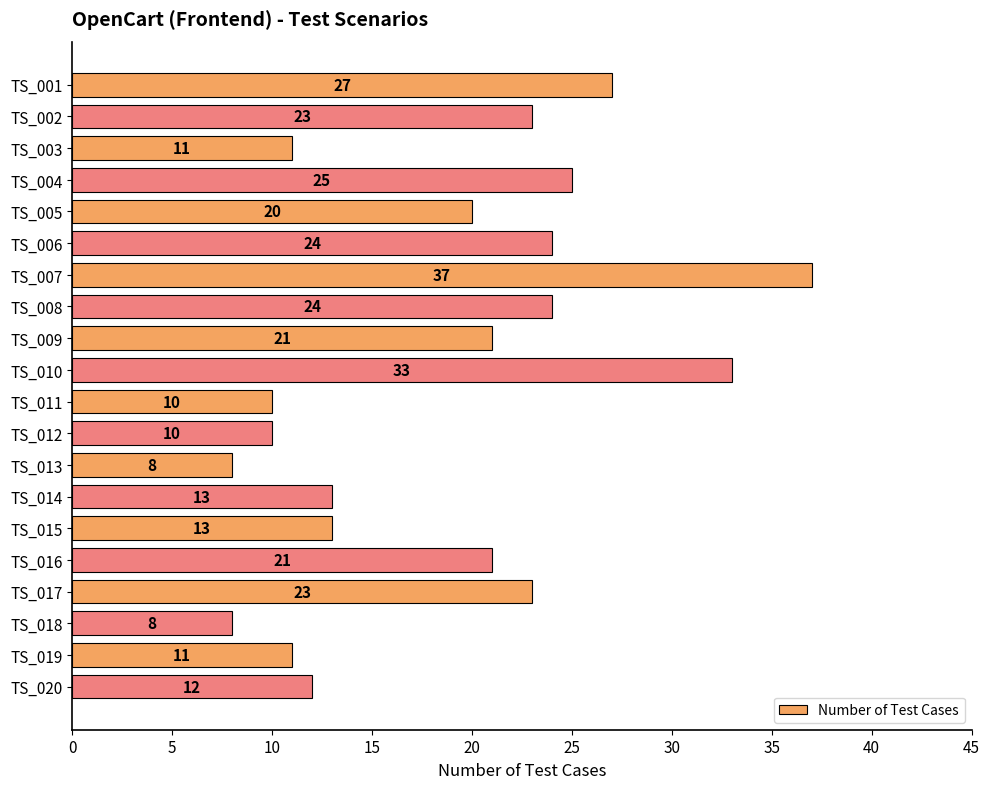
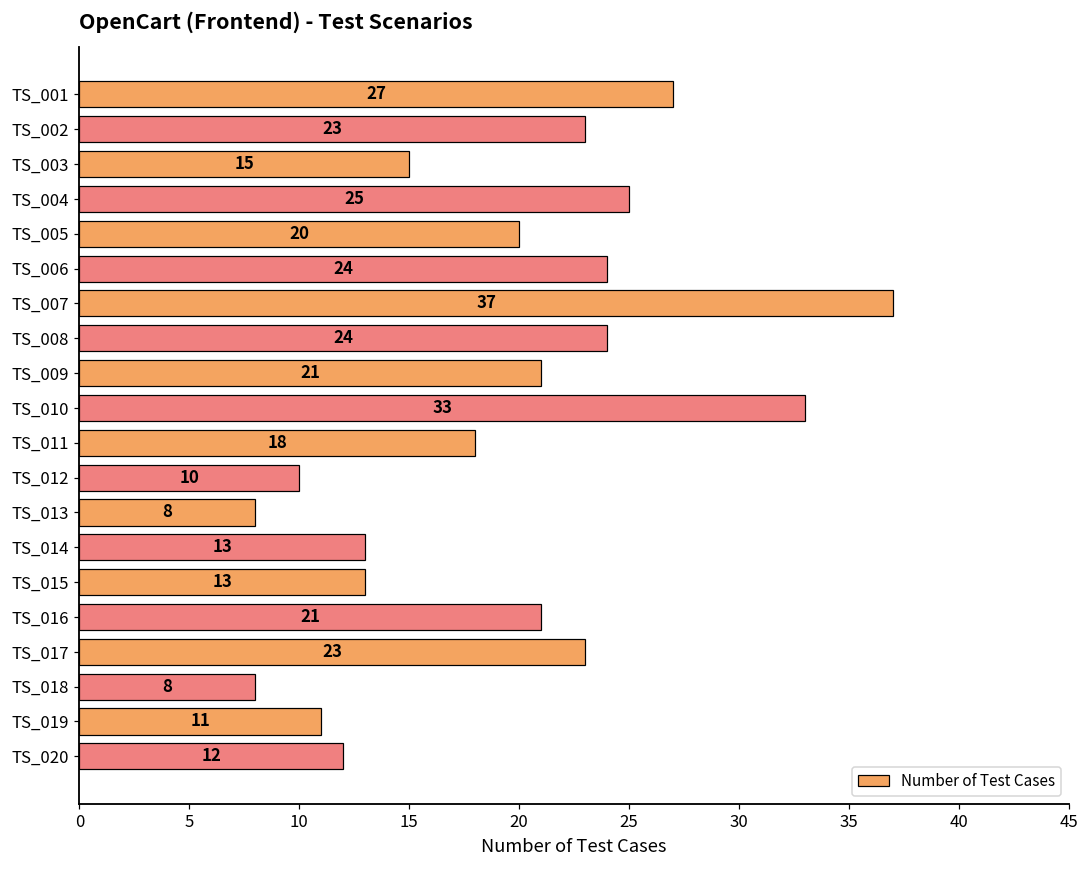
  {
    "TS_001": 27,
    "TS_002": 23,
-   "TS_003": 11,
+   "TS_003": 15,
    "TS_004": 25,
    "TS_005": 20,
    "TS_006": 24,
    "TS_007": 37,
    "TS_008": 24,
    "TS_009": 21,
    "TS_010": 33,
-   "TS_011": 10,
+   "TS_011": 18,
    "TS_012": 10,
    "TS_013": 8,
    "TS_014": 13,
    "TS_015": 13,
    "TS_016": 21,
    "TS_017": 23,
    "TS_018": 8,
    "TS_019": 11,
    "TS_020": 12
  }
